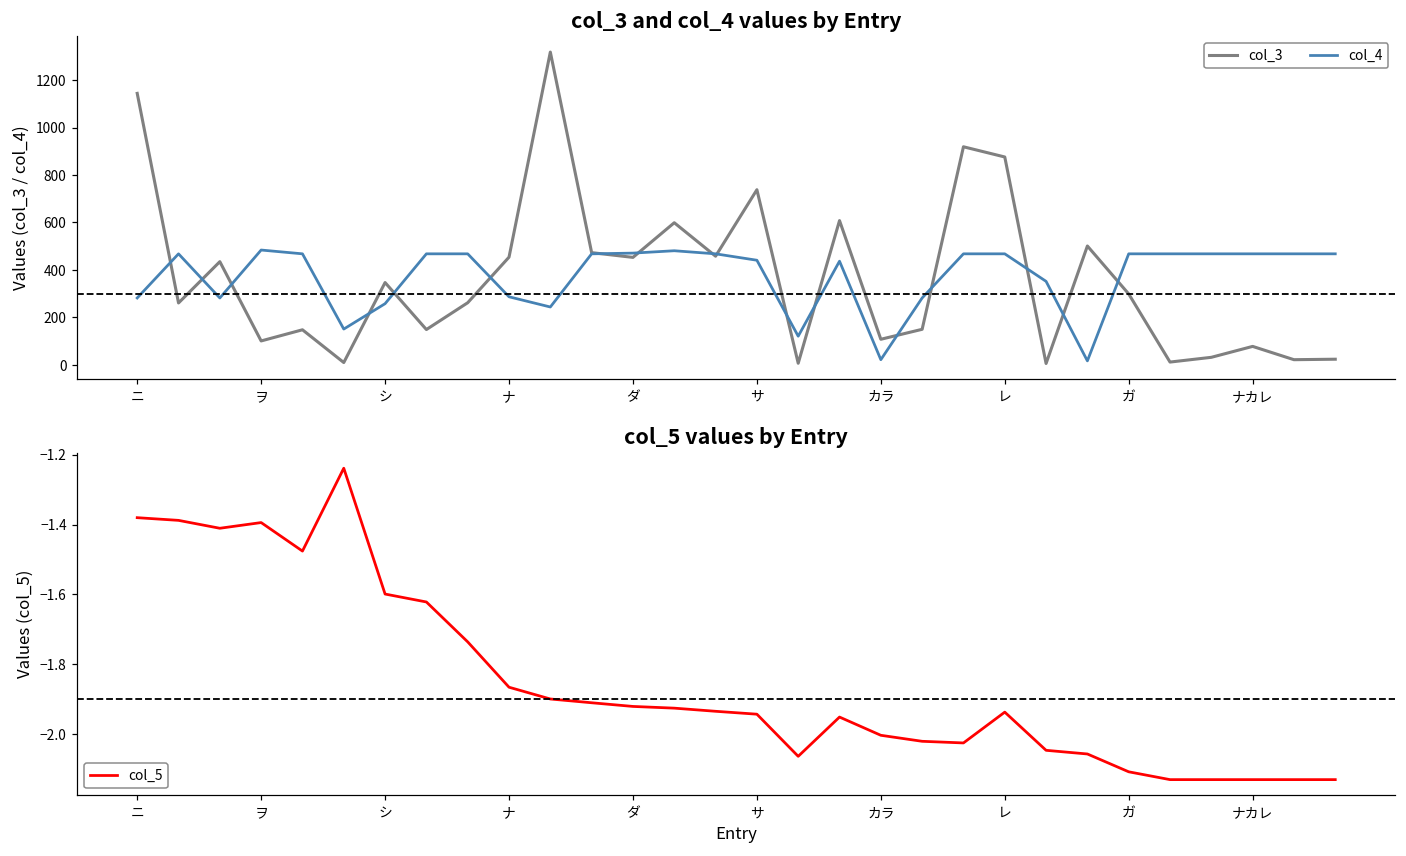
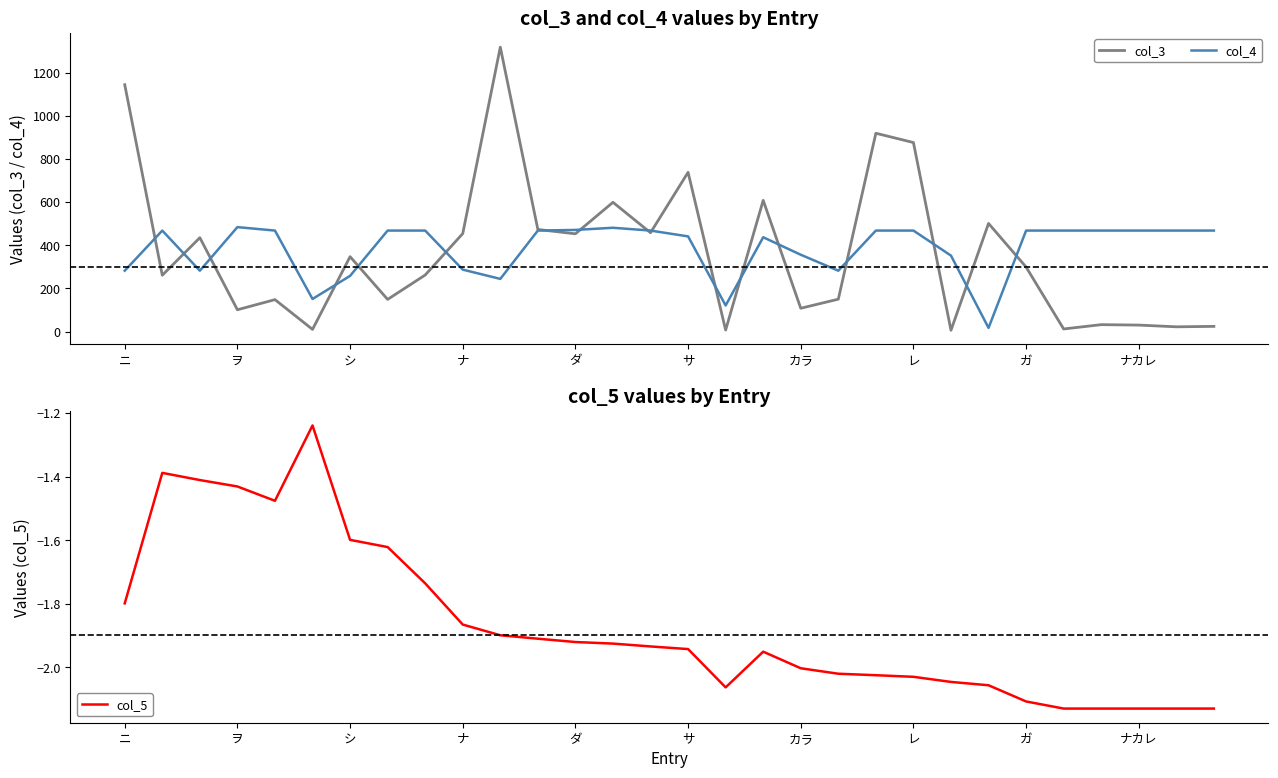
  {
    "col_3 and col_4 values by Entry": {
      "col_3": {
        "ニ": 1140,
        "ヲ": 100,
        "シ": 350,
        "ダ": 450,
        "サ": 740,
        "カラ": 110,
        "レ": 880,
-       "ナカレ": 80
+       "ナカレ": 30
      },
      "col_4": {
        "ニ": 280,
        "ヲ": 480,
        "シ": 260,
        "ダ": 470,
        "サ": 440,
-       "カラ": 20,
+       "カラ": 360,
        "レ": 470,
        "ナカレ": 470
      }
    },
    "col_5 values by Entry": {
-     "ニ": -1.38,
-     "ヲ": -1.39,
+     "ニ": -1.80,
+     "ヲ": -1.43,
      "シ": -1.60,
      "ダ": -1.92,
      "サ": -1.94,
      "カラ": -2.00,
-     "レ": -1.94,
+     "レ": -2.03,
      "ナカレ": -2.13
    }
  }
